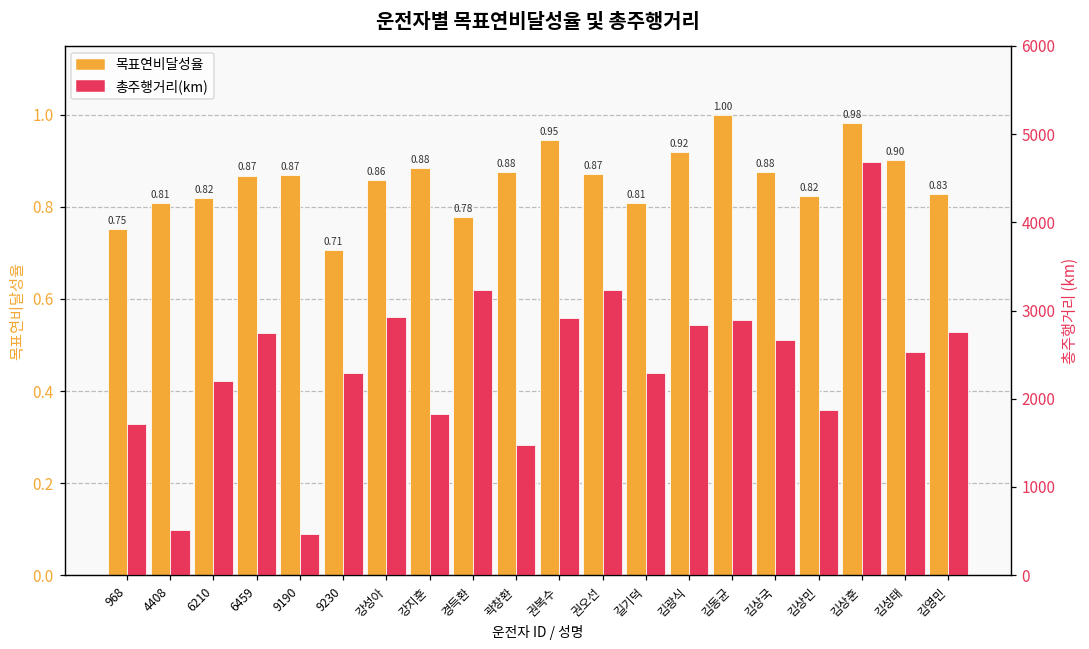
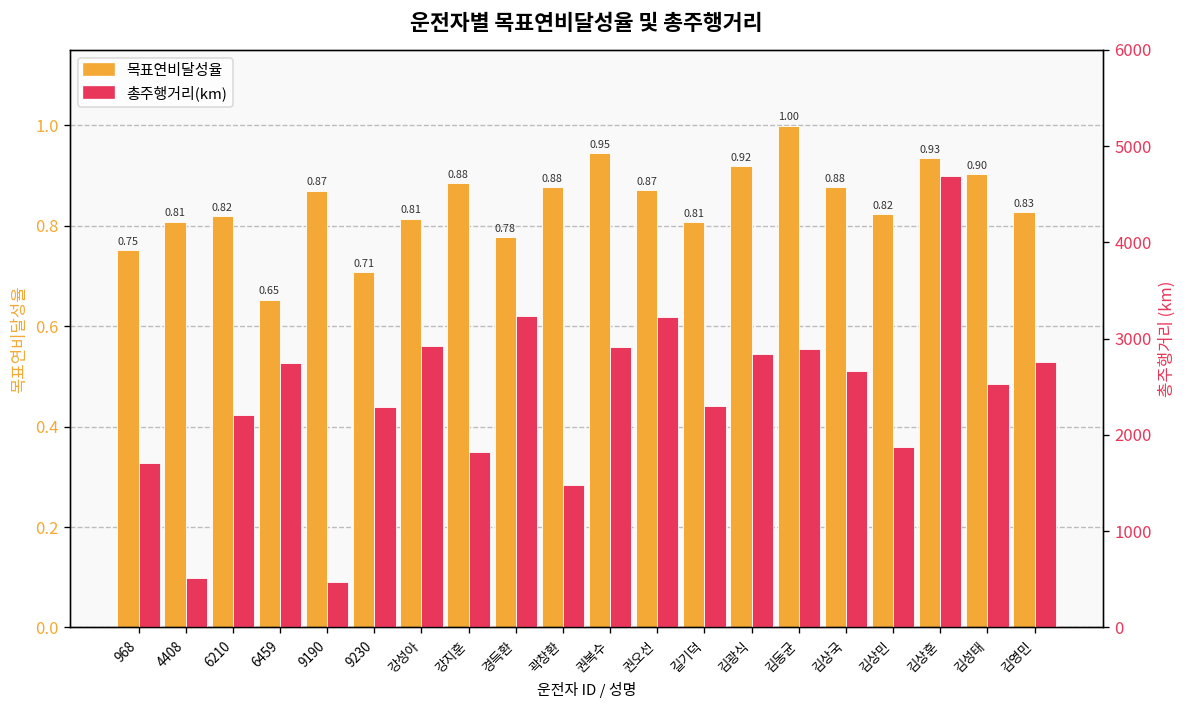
  {
    "목표연비달성율": {
      "968": 0.75,
      "4408": 0.81,
      "6210": 0.82,
-     "6459": 0.87,
+     "6459": 0.65,
      "9190": 0.87,
      "9230": 0.71,
-     "강성아": 0.86,
+     "강성아": 0.81,
      "강지훈": 0.88,
      "경득환": 0.78,
      "곽창환": 0.88,
      "권복수": 0.95,
      "권오선": 0.87,
      "길기덕": 0.81,
      "김광식": 0.92,
      "김동균": 1.00,
      "김상국": 0.88,
      "김상민": 0.82,
-     "김상훈": 0.98,
+     "김상훈": 0.93,
      "김성태": 0.90,
      "김영민": 0.83
    }
  }
